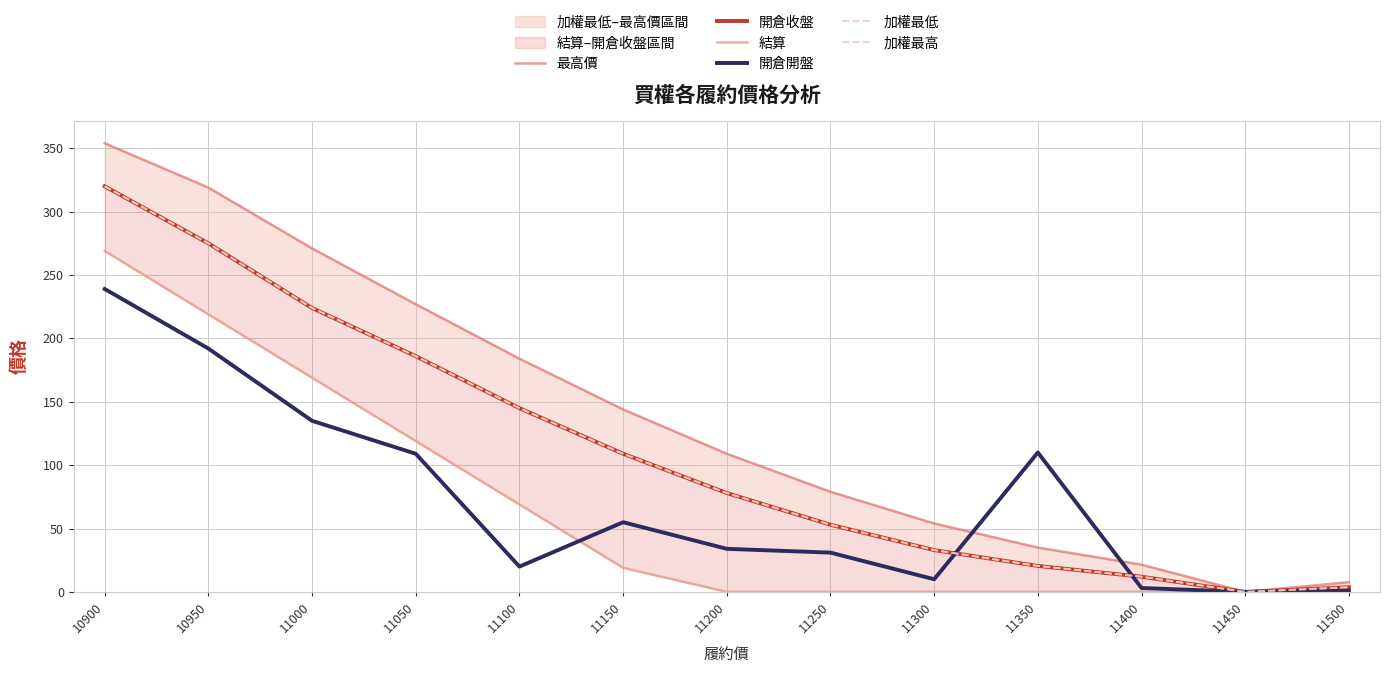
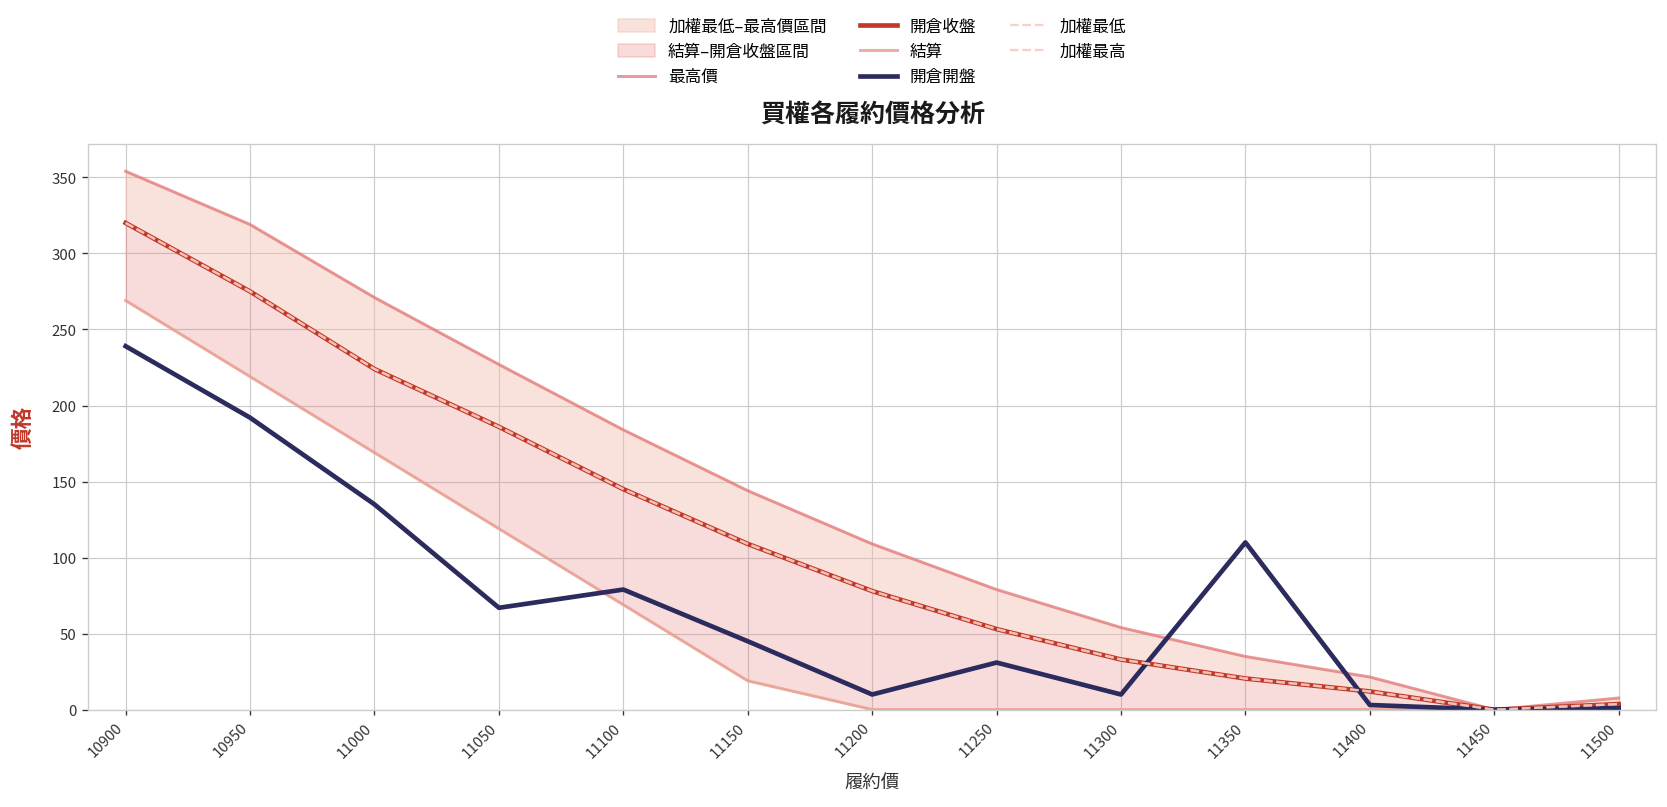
  {
    "開倉開盤": {
      "10900": 239,
      "10950": 192,
      "11000": 135,
-     "11050": 109,
-     "11100": 20,
-     "11150": 55,
-     "11200": 34,
+     "11050": 67,
+     "11100": 79,
+     "11150": 45,
+     "11200": 10,
      "11250": 31,
      "11300": 10,
      "11350": 110,
      "11400": 3
    }
  }
